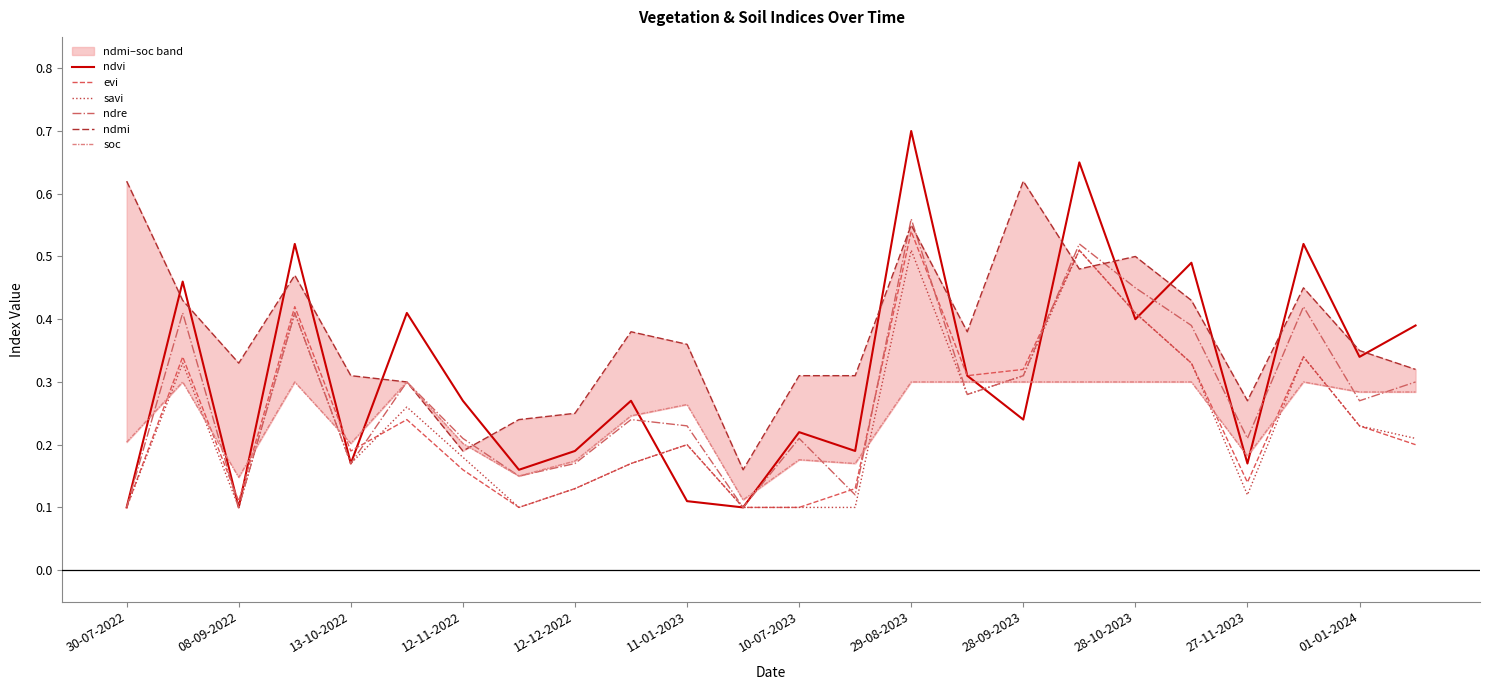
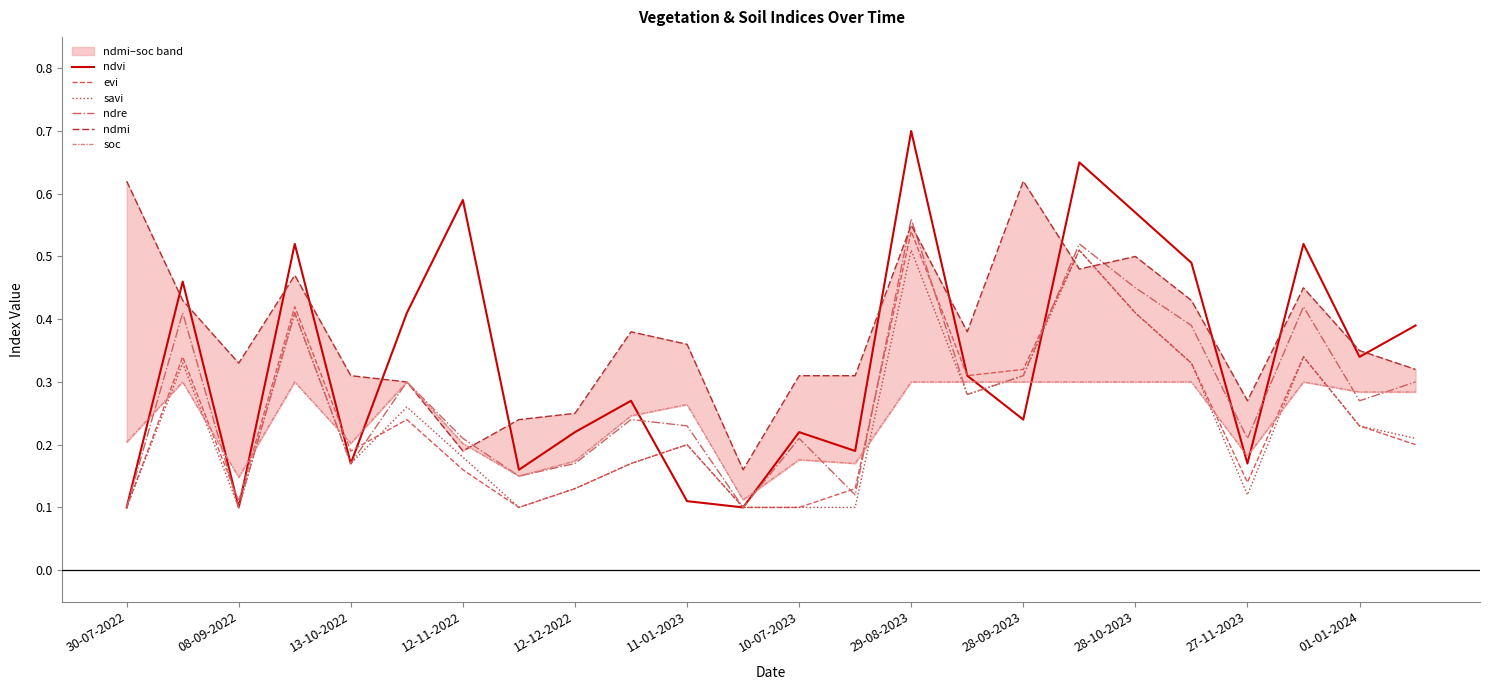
  {
    "ndvi": {
-     "12-11-2022": 0.27,
-     "12-12-2022": 0.19,
+     "12-11-2022": 0.59,
+     "12-12-2022": 0.22,
      "11-01-2023": 0.11,
      "10-07-2023": 0.22,
      "29-08-2023": 0.70,
      "28-09-2023": 0.24,
-     "28-10-2023": 0.40,
+     "28-10-2023": 0.57,
      "27-11-2023": 0.17,
      "01-01-2024": 0.34
    }
  }
